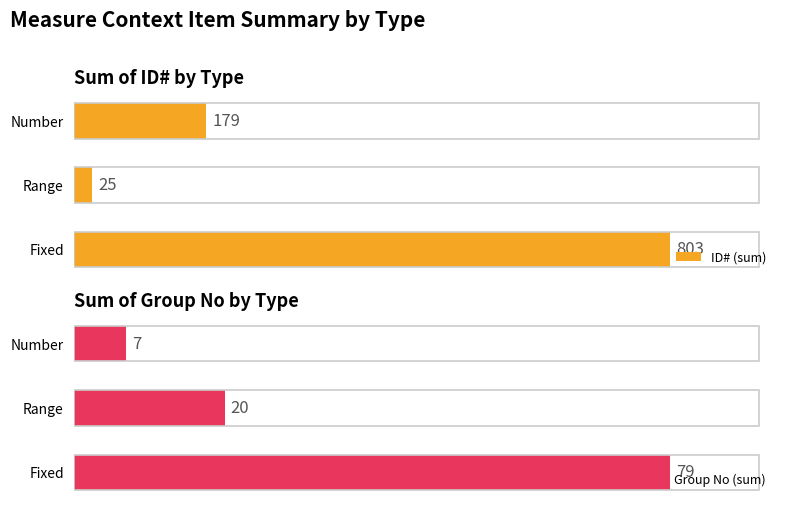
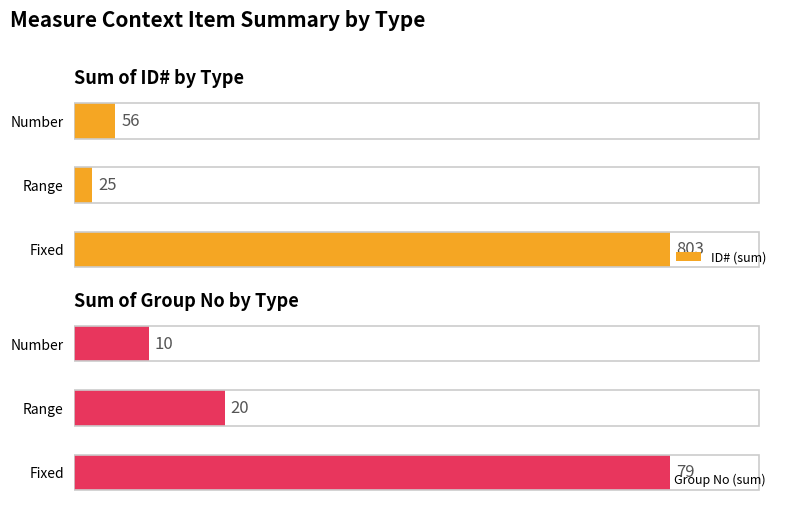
  {
    "Sum of ID# by Type": {
-     "Number": 179,
+     "Number": 56,
      "Range": 25
    },
    "Sum of Group No by Type": {
-     "Number": 7,
+     "Number": 10,
      "Range": 20
    }
  }
